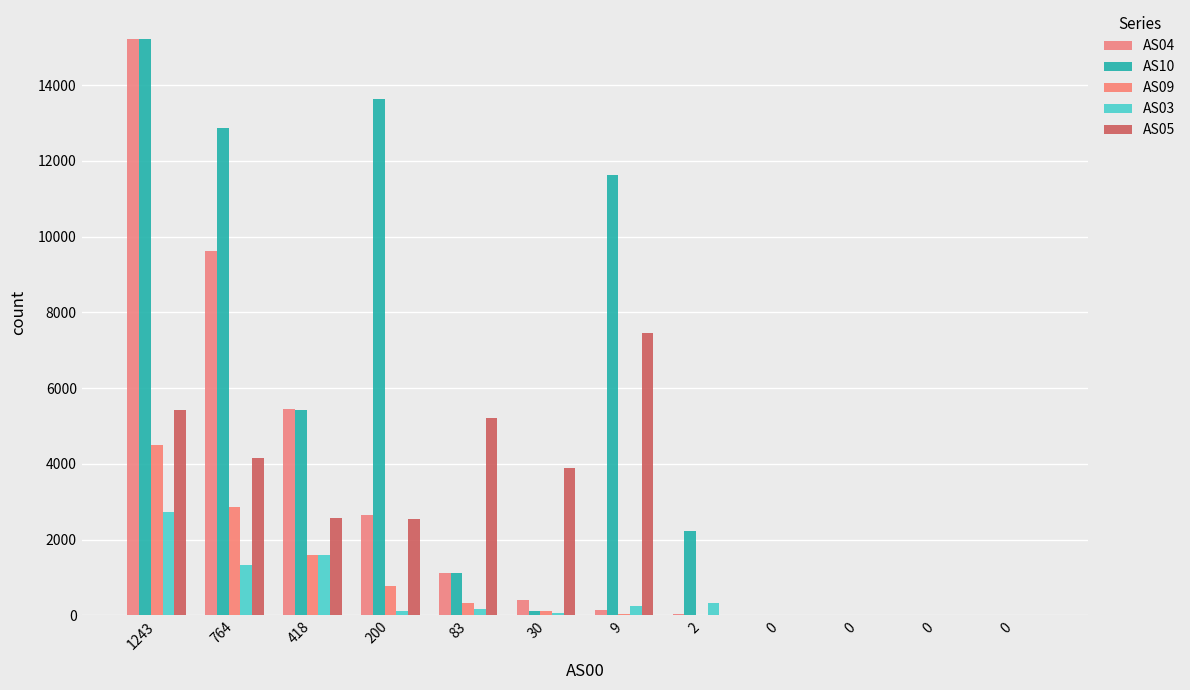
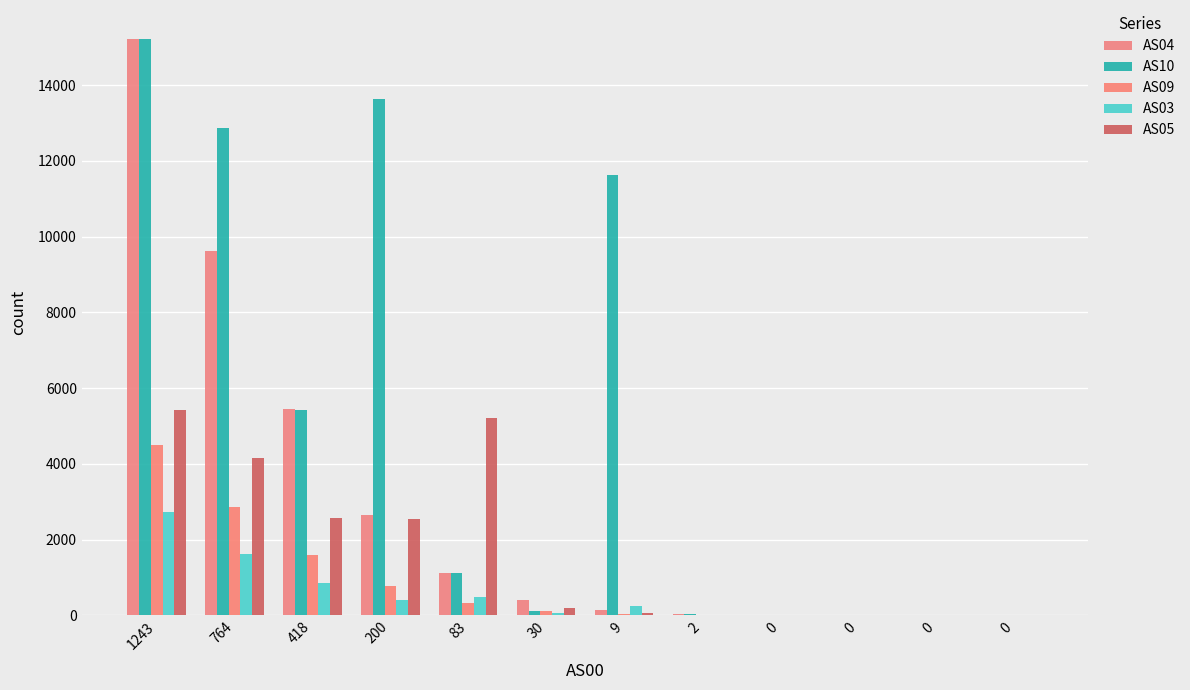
  {
    "AS10": {
      "1243": 15200,
      "764": 12900,
      "418": 5400,
      "200": 13600,
      "83": 1100,
      "30": 100,
      "9": 11600,
-     "2": 2200
+     "2": 0
    },
    "AS03": {
      "1243": 2700,
-     "764": 1300,
-     "418": 1600,
-     "200": 100,
-     "83": 200,
+     "764": 1600,
+     "418": 900,
+     "200": 400,
+     "83": 500,
      "9": 300,
-     "2": 300
+     "2": 0
    },
    "AS05": {
      "1243": 5400,
      "764": 4200,
      "418": 2600,
      "200": 2500,
      "83": 5200,
-     "30": 3900,
-     "9": 7500
+     "30": 200,
+     "9": 100
    }
  }
